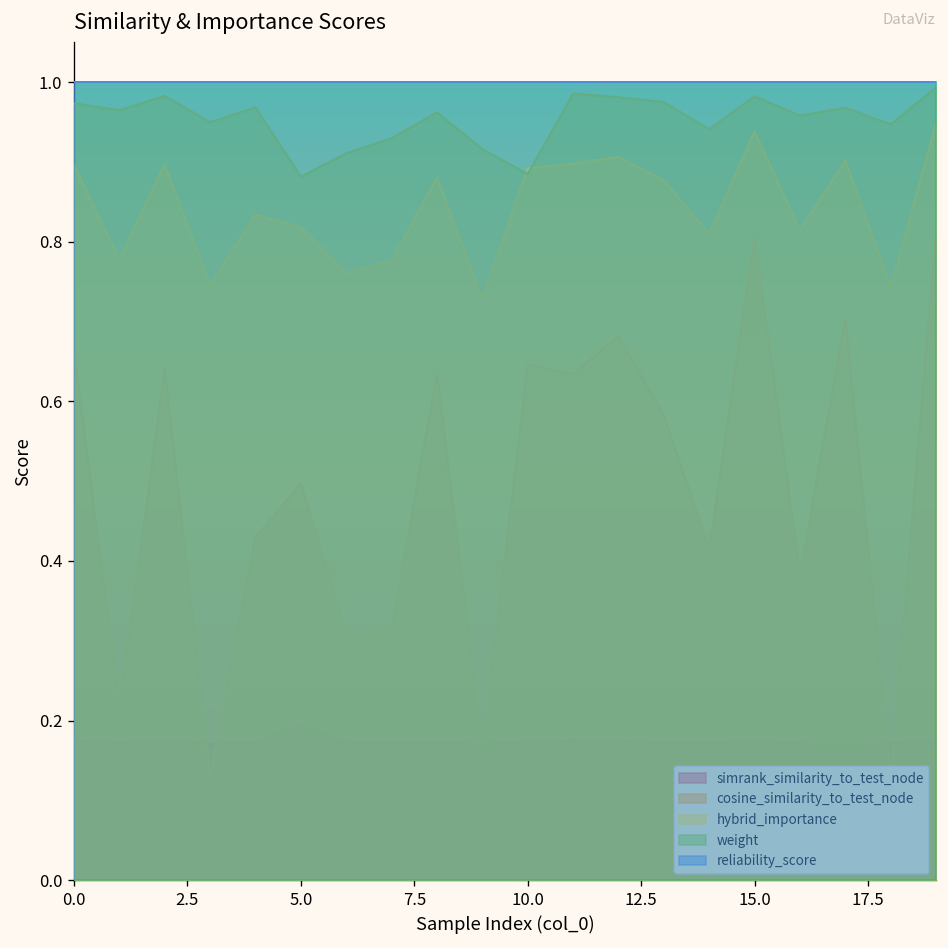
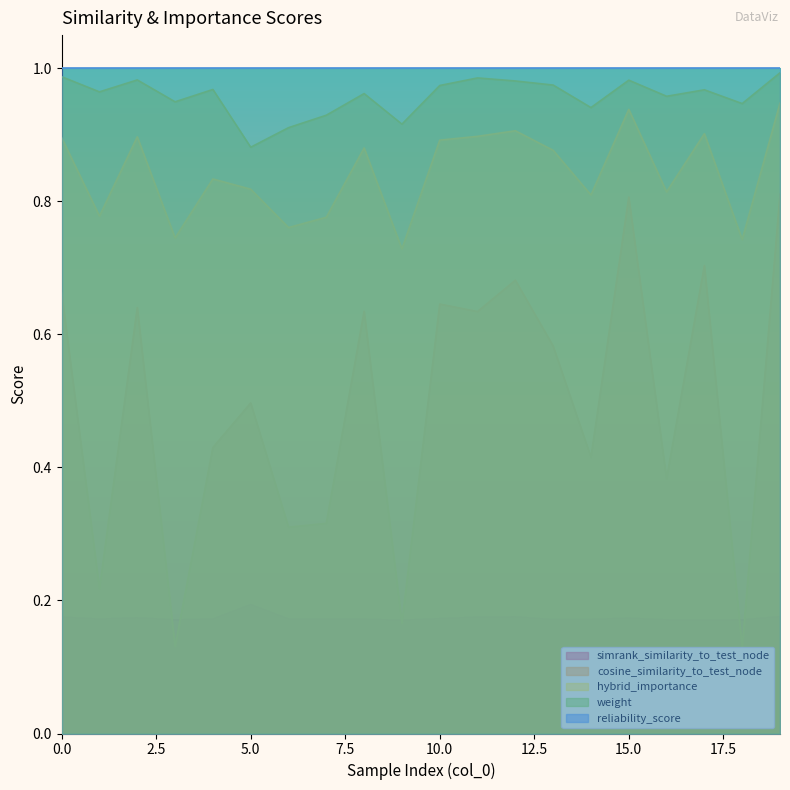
  {
    "simrank_similarity_to_test_node": {
      "0.0": 0.17,
      "5.0": 0.19,
      "10.0": 0.17,
      "15.0": 0.17
    },
    "weight": {
-     "0.0": 0.97,
+     "0.0": 0.99,
      "5.0": 0.88,
-     "10.0": 0.88,
+     "10.0": 0.97,
      "15.0": 0.98
    },
    "reliability_score": {
      "0.0": 1.00,
      "5.0": 1.00,
      "10.0": 1.00,
      "15.0": 1.00
    }
  }
